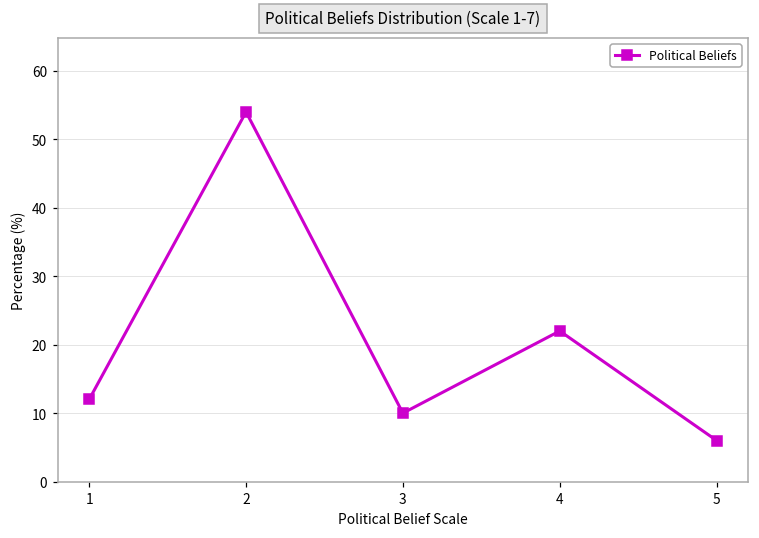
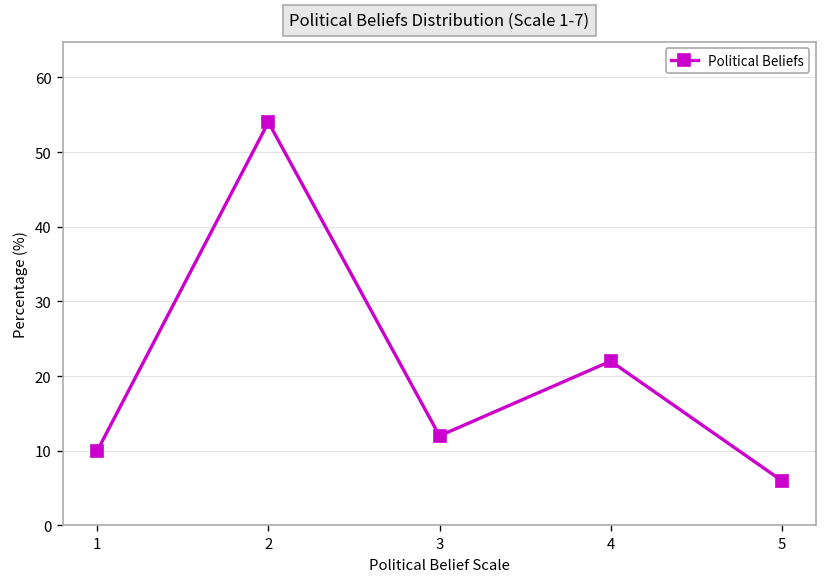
  {
-   "1": 12,
+   "1": 10,
    "2": 54,
-   "3": 10,
+   "3": 12,
    "4": 22,
    "5": 6
  }
